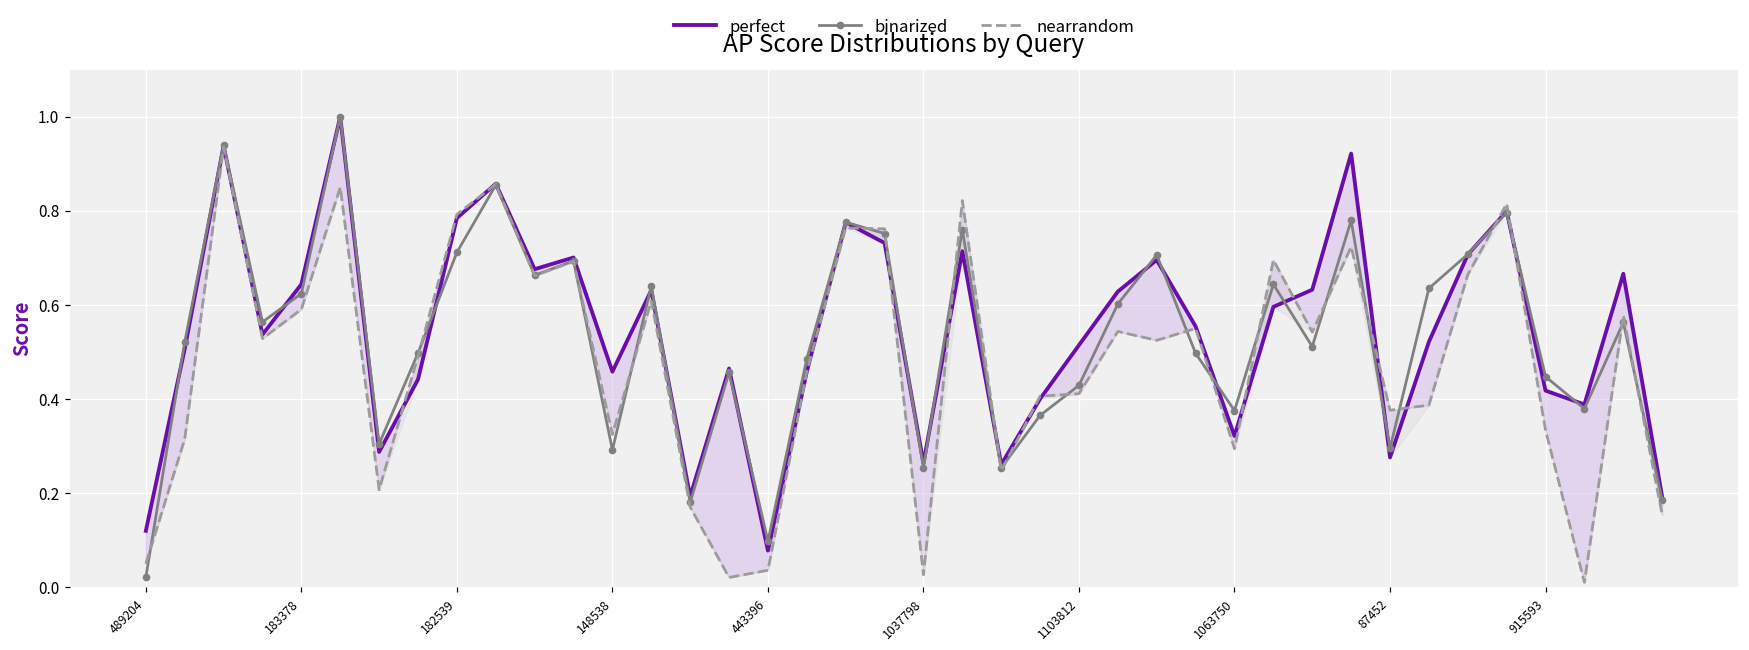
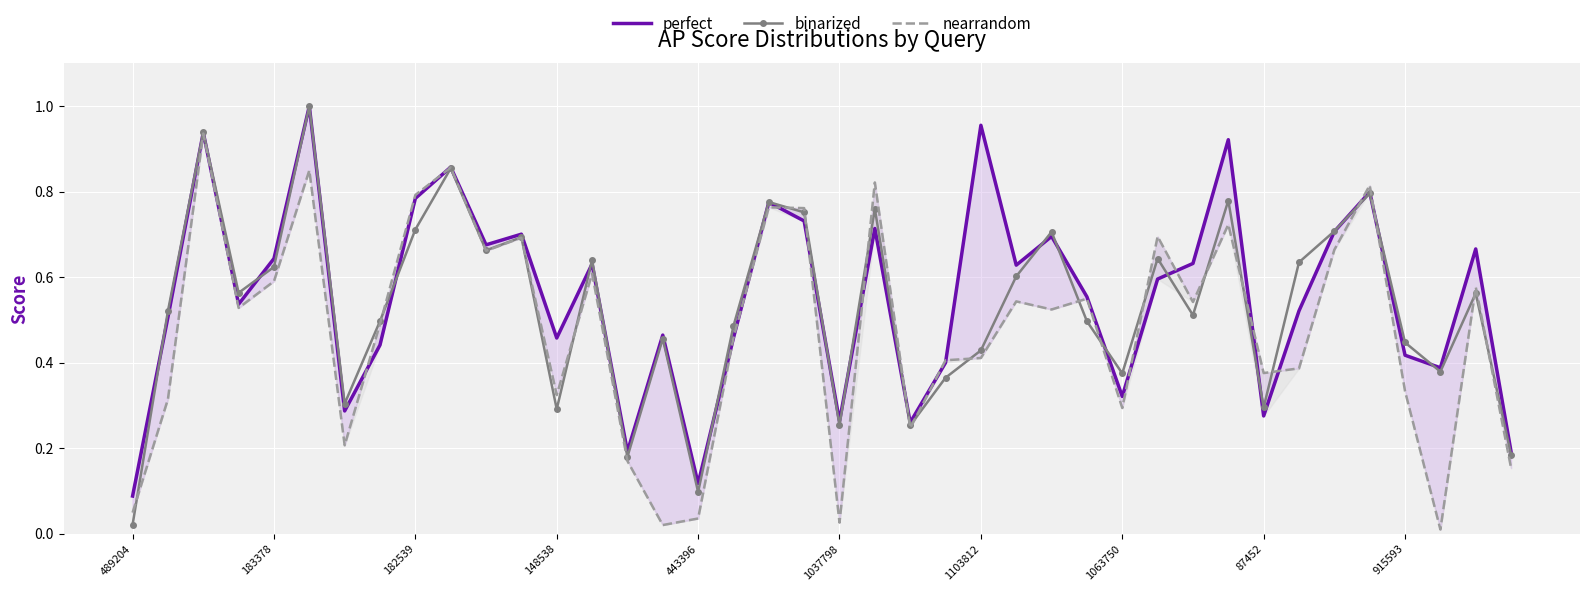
  {
    "perfect": {
-     "489204": 0.12,
+     "489204": 0.09,
      "182539": 0.78,
-     "443396": 0.08,
-     "1103812": 0.51,
+     "443396": 0.12,
+     "1103812": 0.96,
      "87452": 0.28
    }
  }
